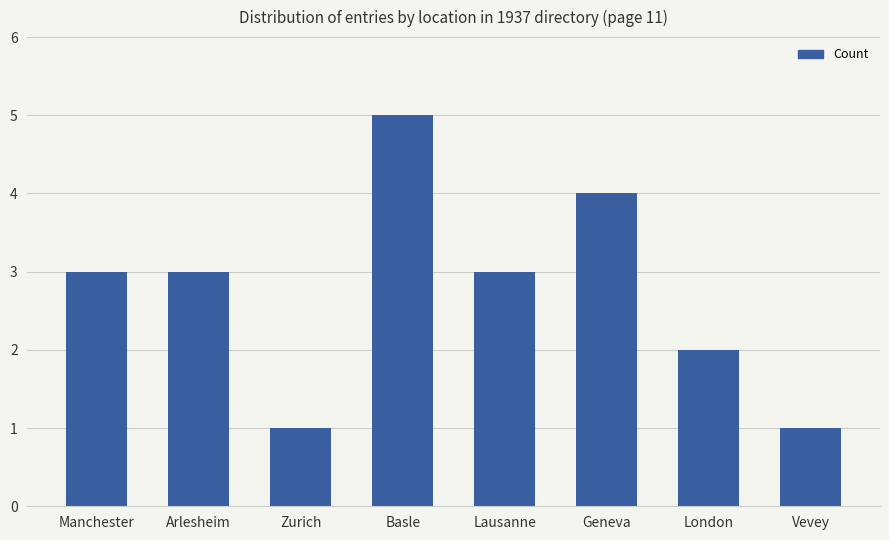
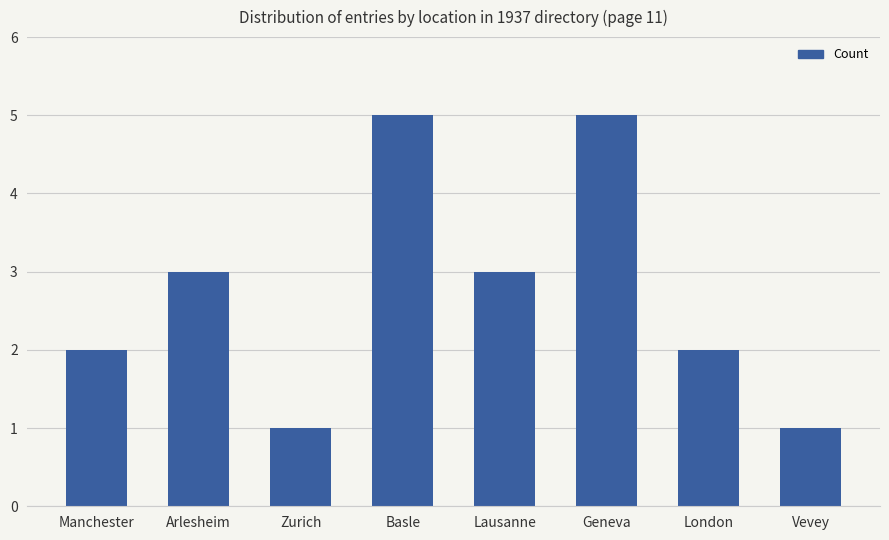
  {
-   "Manchester": 3,
+   "Manchester": 2,
    "Arlesheim": 3,
    "Zurich": 1,
    "Basle": 5,
    "Lausanne": 3,
-   "Geneva": 4,
+   "Geneva": 5,
    "London": 2,
    "Vevey": 1
  }
